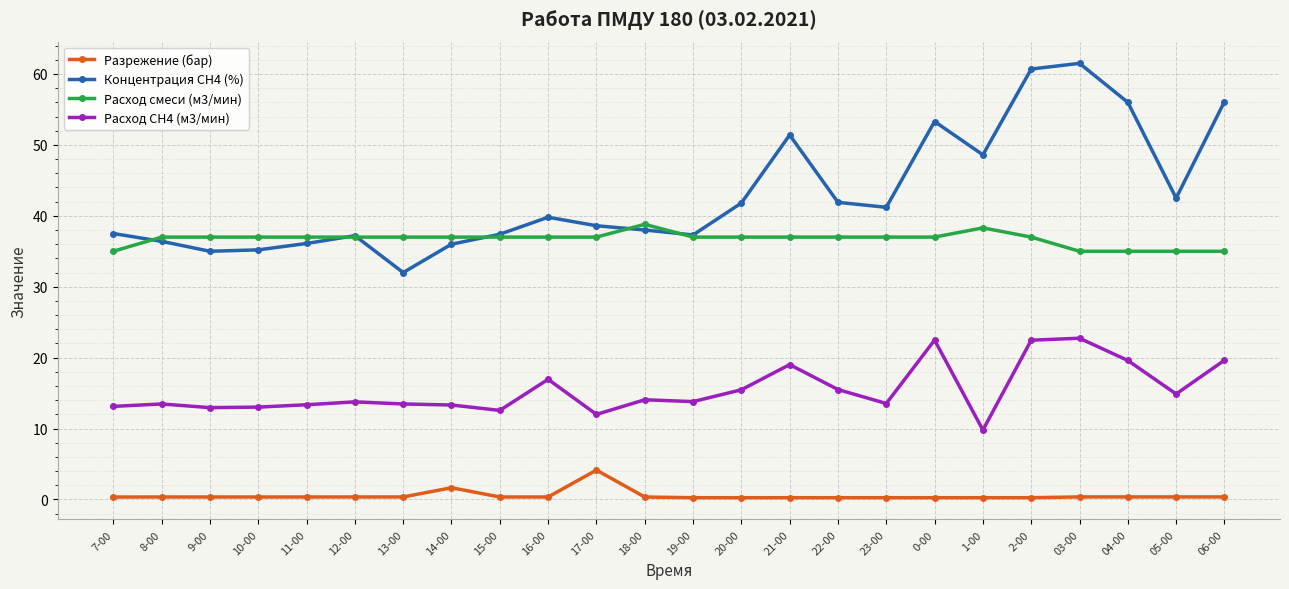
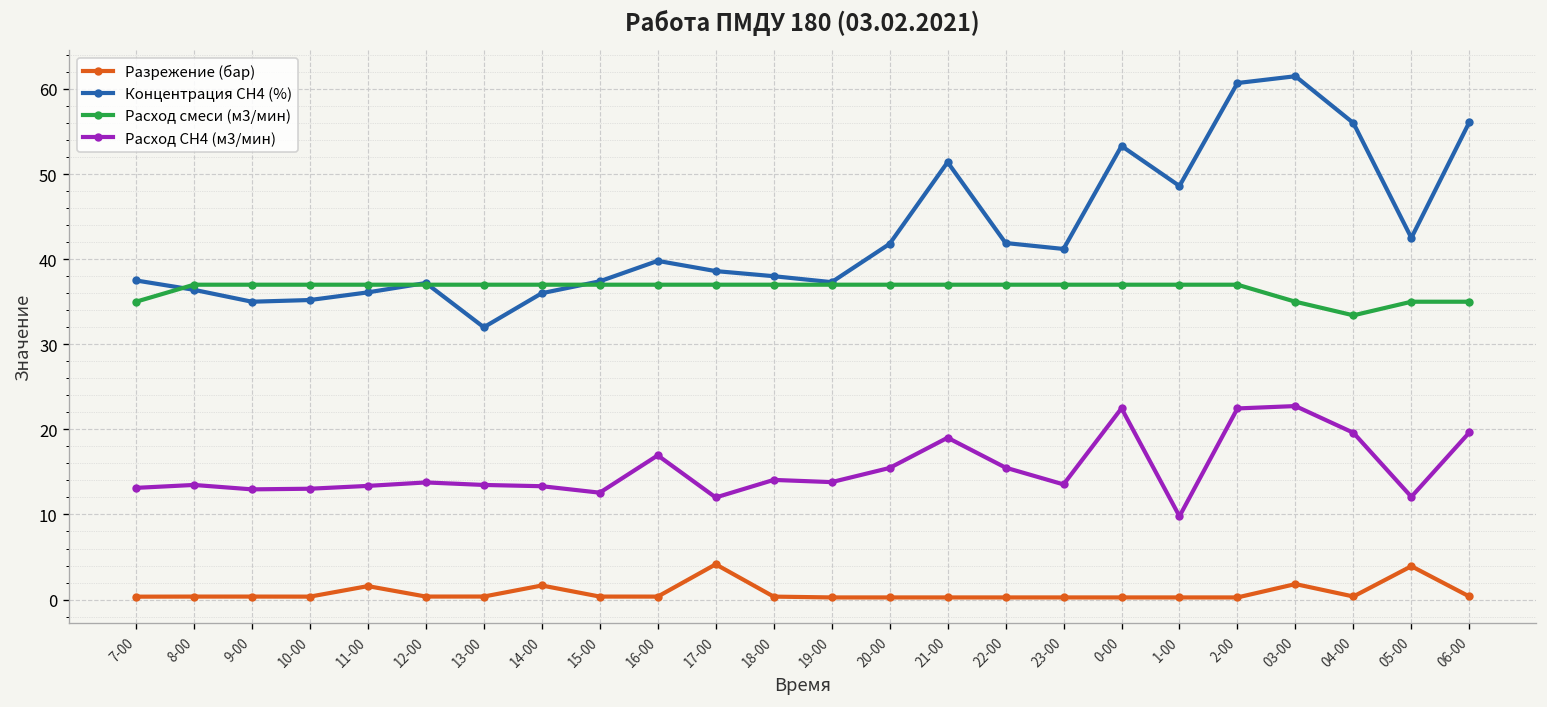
  {
    "Разрежение (бар)": {
      "7-00": 0,
      "8-00": 0,
      "9-00": 0,
      "10-00": 0,
-     "11-00": 0,
+     "11-00": 2,
      "12-00": 0,
      "13-00": 0,
      "14-00": 2,
      "15-00": 0,
      "16-00": 0,
      "17-00": 4,
      "18-00": 0,
      "19-00": 0,
      "20-00": 0,
      "21-00": 0,
      "22-00": 0,
      "23-00": 0,
      "0-00": 0,
      "1-00": 0,
      "2-00": 0,
-     "03-00": 0,
+     "03-00": 2,
      "04-00": 0,
-     "05-00": 0,
+     "05-00": 4,
      "06-00": 0
    },
    "Концентрация СН4 (%)": {
      "7-00": 38,
      "8-00": 36,
      "9-00": 35,
      "10-00": 35,
      "11-00": 36,
      "13-00": 32,
      "14-00": 36,
      "15-00": 37,
      "16-00": 40,
      "17-00": 39,
      "18-00": 38,
      "20-00": 42,
      "21-00": 51,
      "22-00": 42,
      "23-00": 41,
      "0-00": 53,
      "1-00": 49,
      "2-00": 61,
      "03-00": 62,
      "04-00": 56,
      "05-00": 43,
      "06-00": 56
    },
    "Расход смеси (м3/мин)": {
      "7-00": 35,
      "8-00": 37,
      "9-00": 37,
      "10-00": 37,
      "11-00": 37,
      "13-00": 37,
      "14-00": 37,
      "15-00": 37,
      "16-00": 37,
      "17-00": 37,
-     "18-00": 39,
+     "18-00": 37,
      "20-00": 37,
      "21-00": 37,
      "22-00": 37,
      "23-00": 37,
      "0-00": 37,
-     "1-00": 38,
+     "1-00": 37,
      "2-00": 37,
      "03-00": 35,
-     "04-00": 35,
+     "04-00": 33,
      "05-00": 35,
      "06-00": 35
    },
    "Расход СН4 (м3/мин)": {
      "7-00": 13,
      "8-00": 13,
      "9-00": 13,
      "10-00": 13,
      "11-00": 13,
      "12-00": 14,
      "13-00": 13,
      "14-00": 13,
      "15-00": 13,
      "16-00": 17,
      "17-00": 12,
      "18-00": 14,
      "19-00": 14,
      "20-00": 15,
      "21-00": 19,
      "22-00": 16,
      "23-00": 14,
      "0-00": 22,
      "1-00": 10,
      "2-00": 22,
      "03-00": 23,
      "04-00": 20,
-     "05-00": 15,
+     "05-00": 12,
      "06-00": 20
    }
  }
